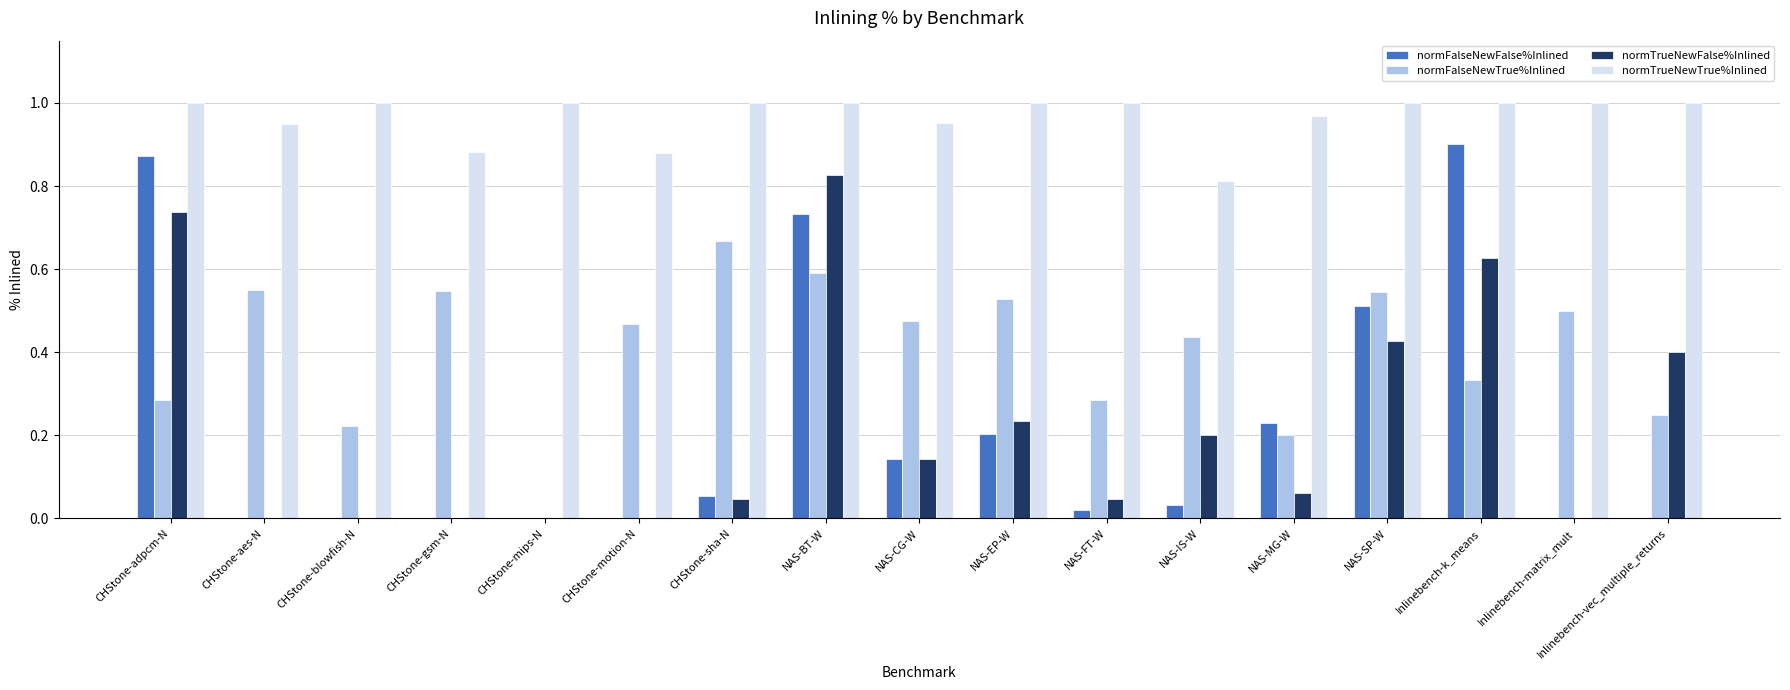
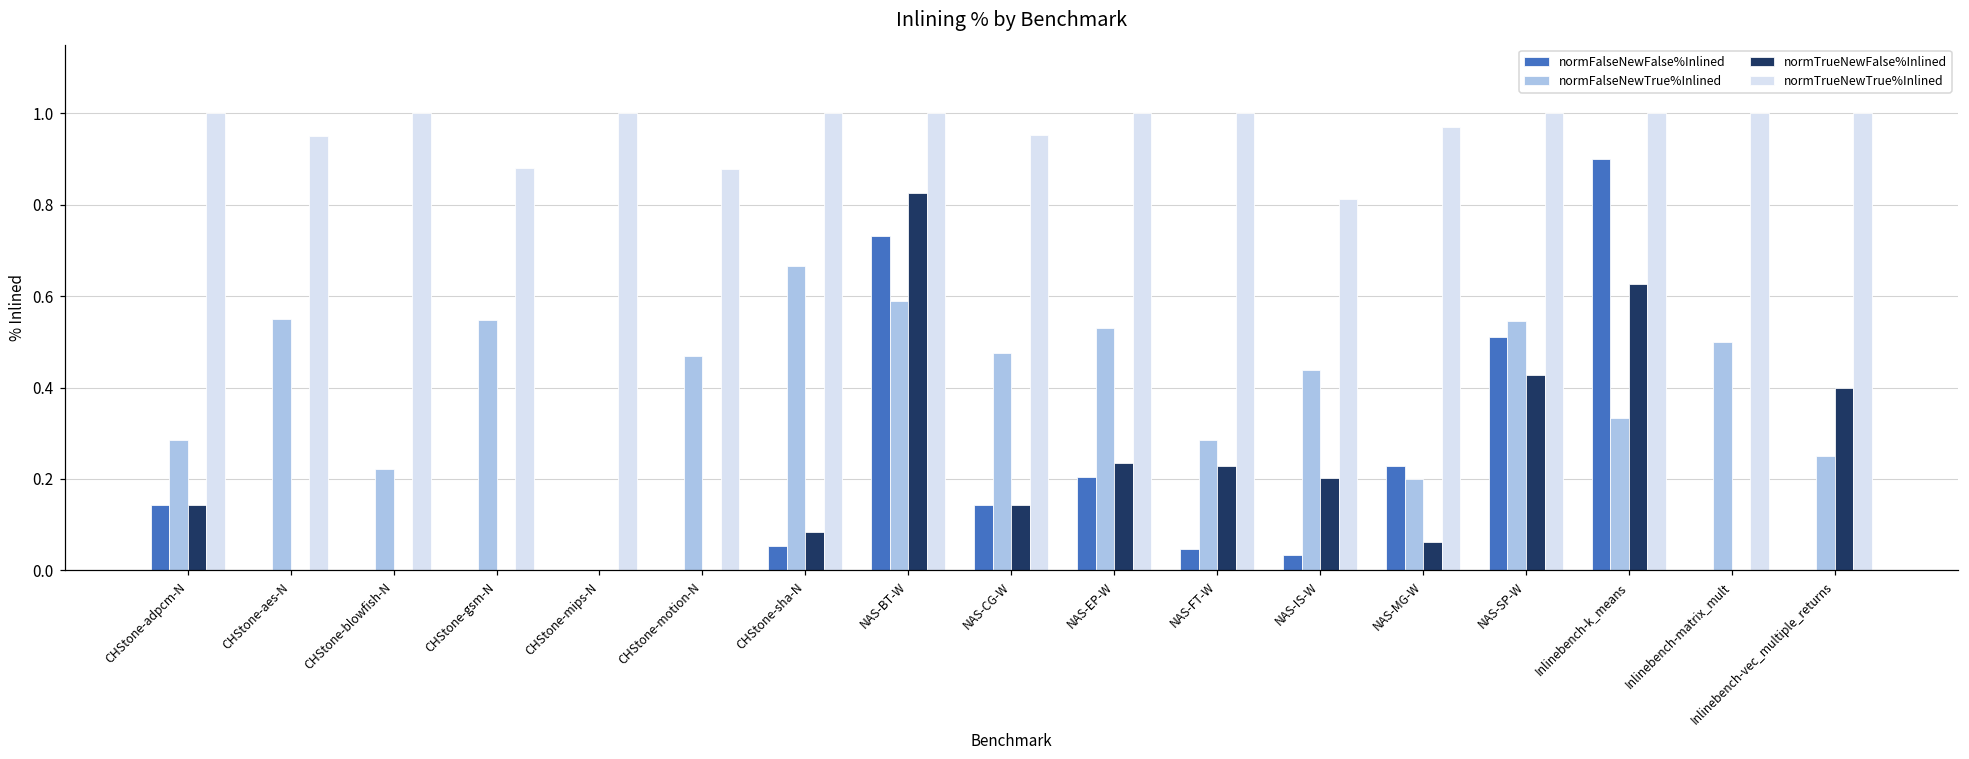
  {
    "normFalseNewFalse%Inlined": {
-     "CHStone-adpcm-N": 0.87,
+     "CHStone-adpcm-N": 0.14,
      "CHStone-aes-N": 0.00,
      "CHStone-blowfish-N": 0.00,
      "CHStone-gsm-N": 0.00,
      "CHStone-mips-N": 0.00,
      "CHStone-motion-N": 0.00,
      "CHStone-sha-N": 0.05,
      "NAS-BT-W": 0.73,
      "NAS-CG-W": 0.14,
      "NAS-EP-W": 0.20,
-     "NAS-FT-W": 0.02,
+     "NAS-FT-W": 0.05,
      "NAS-IS-W": 0.03,
      "NAS-MG-W": 0.23,
      "NAS-SP-W": 0.51,
      "Inlinebench-k_means": 0.90,
      "Inlinebench-matrix_mult": 0.00,
      "Inlinebench-vec_multiple_returns": 0.00
    },
    "normTrueNewFalse%Inlined": {
-     "CHStone-adpcm-N": 0.74,
+     "CHStone-adpcm-N": 0.14,
      "CHStone-aes-N": 0.00,
      "CHStone-blowfish-N": 0.00,
      "CHStone-gsm-N": 0.00,
      "CHStone-mips-N": 0.00,
      "CHStone-motion-N": 0.00,
-     "CHStone-sha-N": 0.05,
+     "CHStone-sha-N": 0.08,
      "NAS-BT-W": 0.83,
      "NAS-CG-W": 0.14,
      "NAS-EP-W": 0.24,
-     "NAS-FT-W": 0.05,
+     "NAS-FT-W": 0.23,
      "NAS-IS-W": 0.20,
      "NAS-MG-W": 0.06,
      "NAS-SP-W": 0.43,
      "Inlinebench-k_means": 0.63,
      "Inlinebench-matrix_mult": 0.00,
      "Inlinebench-vec_multiple_returns": 0.40
    }
  }
